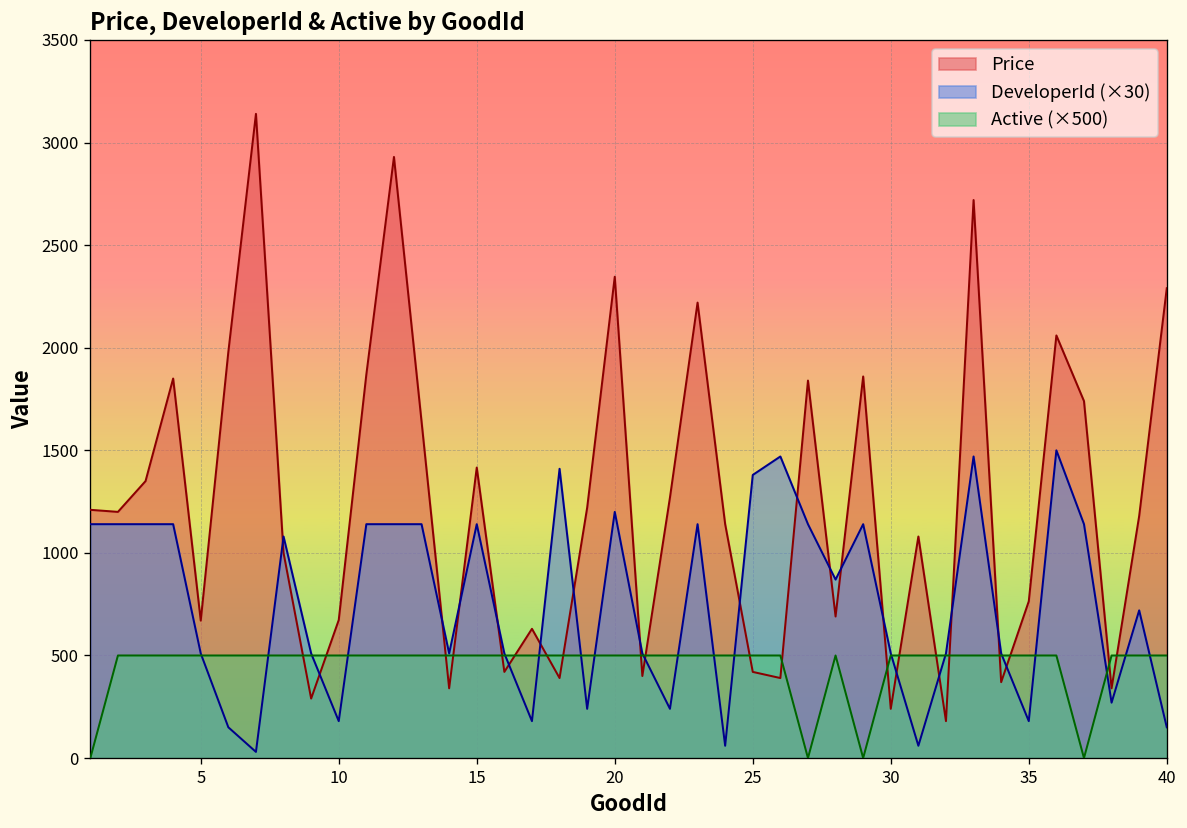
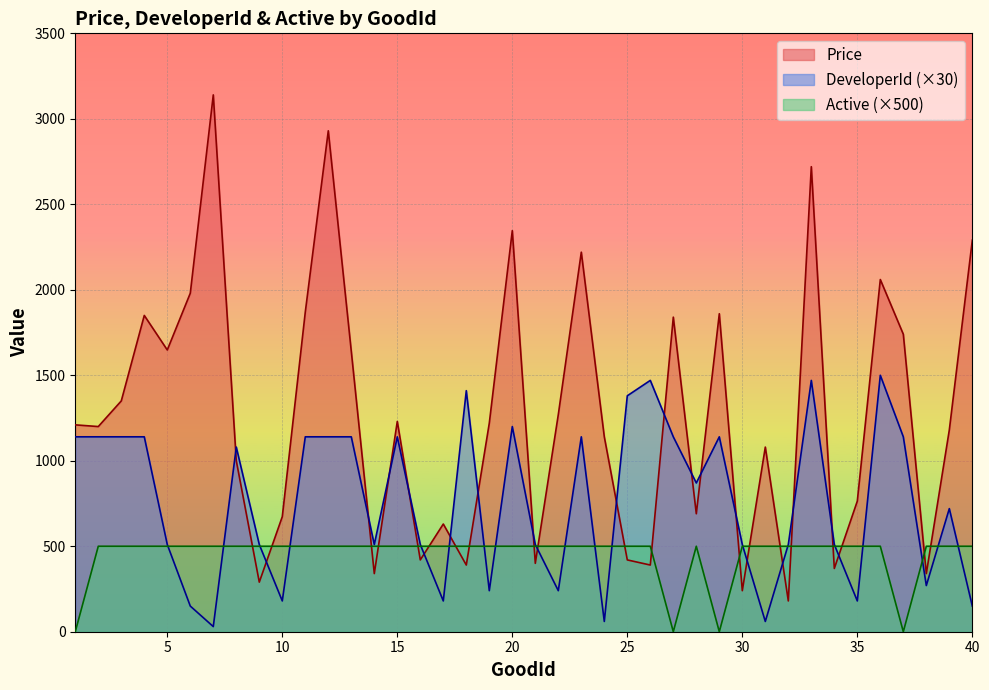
  {
    "Price": {
-     "5": 670,
+     "5": 1650,
      "10": 670,
-     "15": 1420,
+     "15": 1230,
      "20": 2350,
      "25": 420,
      "30": 240,
      "35": 760,
      "40": 2290
    },
    "DeveloperId (×30)": {
      "10": 180,
      "15": 1140,
      "20": 1200,
      "25": 1380,
      "35": 180,
      "40": 150
    },
    "Active (×500)": {
      "10": 500,
      "15": 500,
      "20": 500,
      "25": 500,
      "35": 500,
      "40": 500
    }
  }
